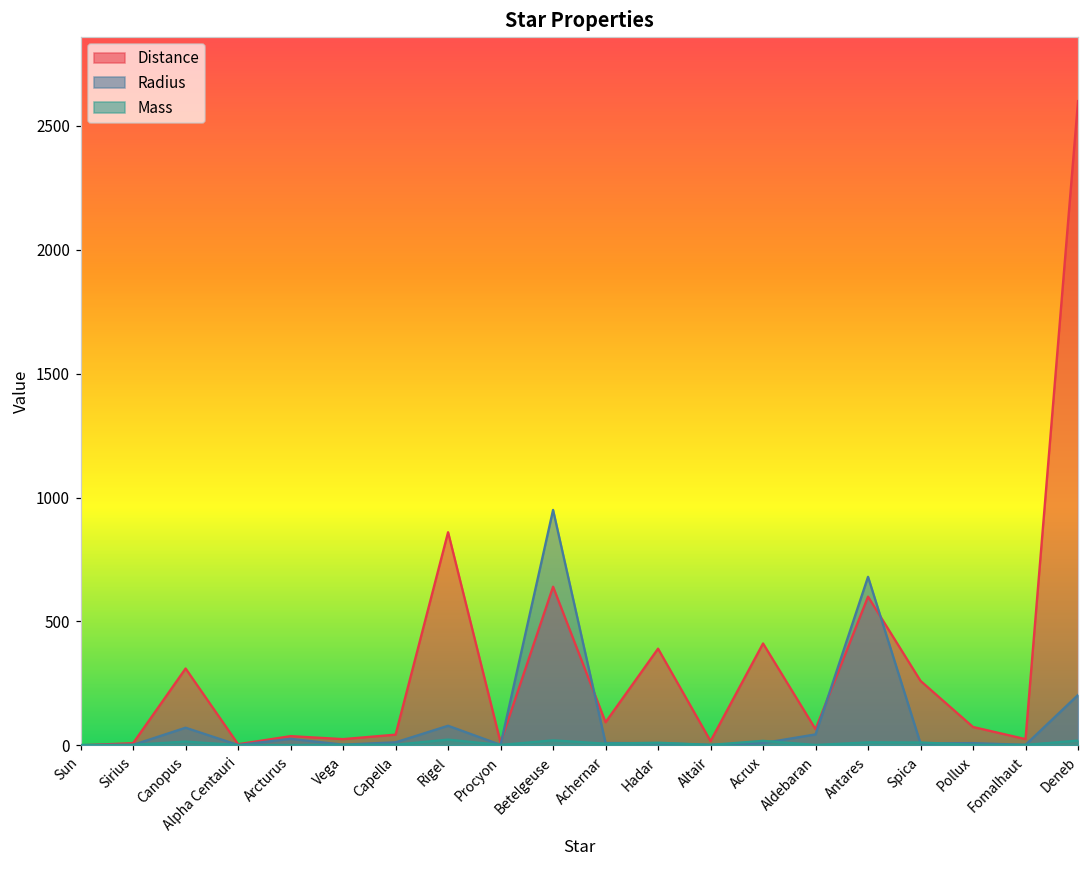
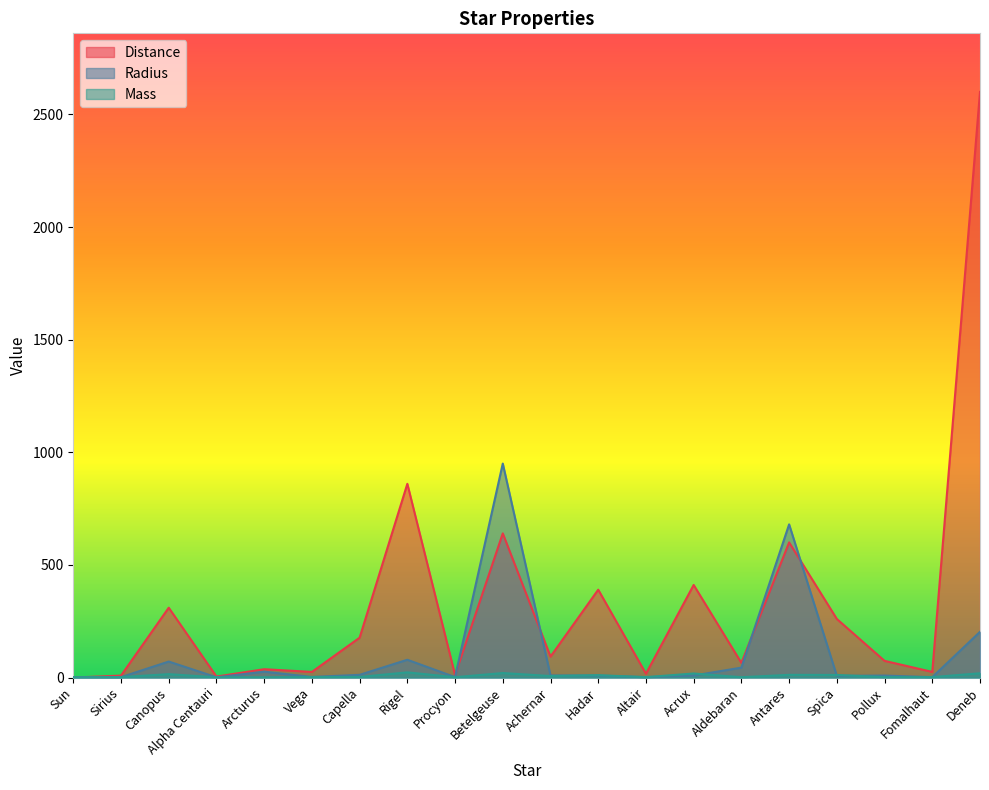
  {
    "Distance": {
      "Canopus": 310,
      "Vega": 30,
-     "Capella": 40,
+     "Capella": 180,
      "Rigel": 860,
      "Betelgeuse": 640,
      "Achernar": 90,
      "Hadar": 390,
      "Altair": 20,
      "Acrux": 410,
      "Aldebaran": 70,
      "Antares": 600,
      "Spica": 260,
      "Pollux": 70,
      "Fomalhaut": 30,
      "Deneb": 2600
    }
  }
